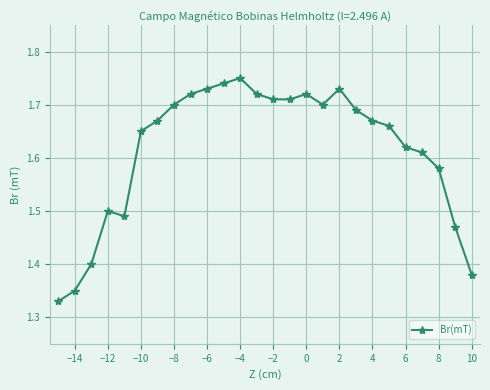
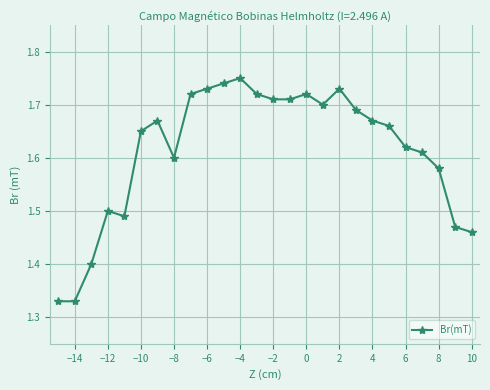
  {
-   "−14": 1.35,
+   "−14": 1.33,
    "−12": 1.50,
    "−10": 1.65,
-   "−8": 1.7,
+   "−8": 1.6,
    "−6": 1.73,
    "−4": 1.75,
    "−2": 1.71,
    "0": 1.72,
    "2": 1.73,
    "4": 1.67,
    "6": 1.62,
    "8": 1.58,
-   "10": 1.38
+   "10": 1.46
  }
